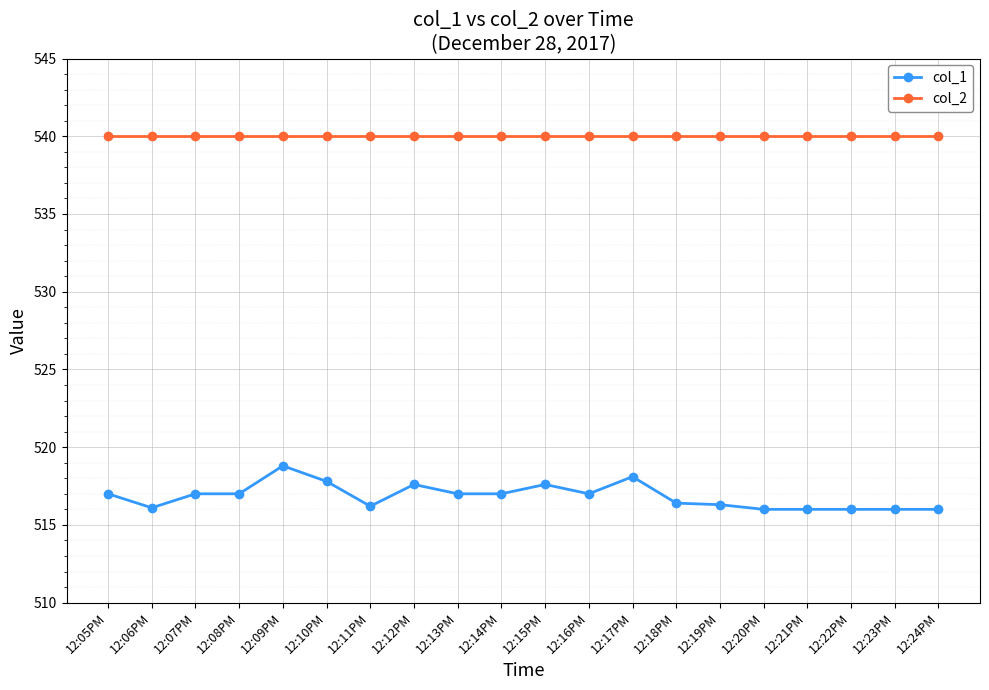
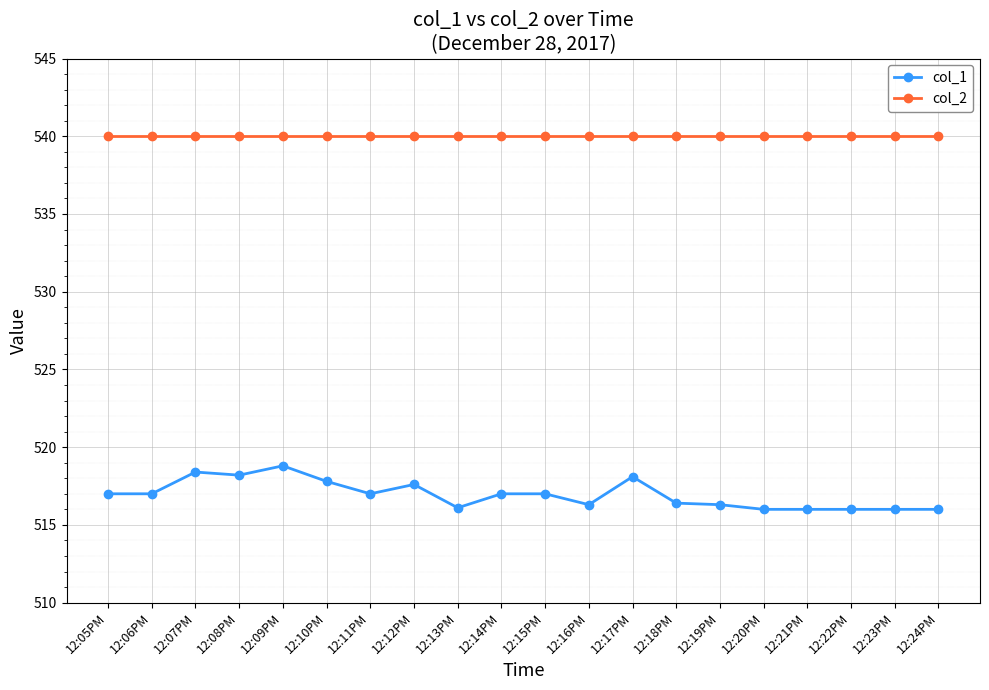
  {
    "col_1": {
      "12:05PM": 517.0,
-     "12:06PM": 516.1,
-     "12:07PM": 517.0,
-     "12:08PM": 517.0,
+     "12:06PM": 517.0,
+     "12:07PM": 518.4,
+     "12:08PM": 518.2,
      "12:09PM": 518.8,
      "12:10PM": 517.8,
-     "12:11PM": 516.2,
+     "12:11PM": 517.0,
      "12:12PM": 517.6,
-     "12:13PM": 517.0,
+     "12:13PM": 516.1,
      "12:14PM": 517.0,
-     "12:15PM": 517.6,
-     "12:16PM": 517.0,
+     "12:15PM": 517.0,
+     "12:16PM": 516.3,
      "12:17PM": 518.1,
      "12:18PM": 516.4,
      "12:19PM": 516.3,
      "12:20PM": 516.0,
      "12:21PM": 516.0,
      "12:22PM": 516.0,
      "12:23PM": 516.0,
      "12:24PM": 516.0
    },
    "col_2": {
      "12:05PM": 540.0,
      "12:06PM": 540.0,
      "12:07PM": 540.0,
      "12:08PM": 540.0,
      "12:09PM": 540.0,
      "12:10PM": 540.0,
      "12:11PM": 540.0,
      "12:12PM": 540.0,
      "12:13PM": 540.0,
      "12:14PM": 540.0,
      "12:15PM": 540.0,
      "12:16PM": 540.0,
      "12:17PM": 540.0,
      "12:18PM": 540.0,
      "12:19PM": 540.0,
      "12:20PM": 540.0,
      "12:21PM": 540.0,
      "12:22PM": 540.0,
      "12:23PM": 540.0,
      "12:24PM": 540.0
    }
  }
